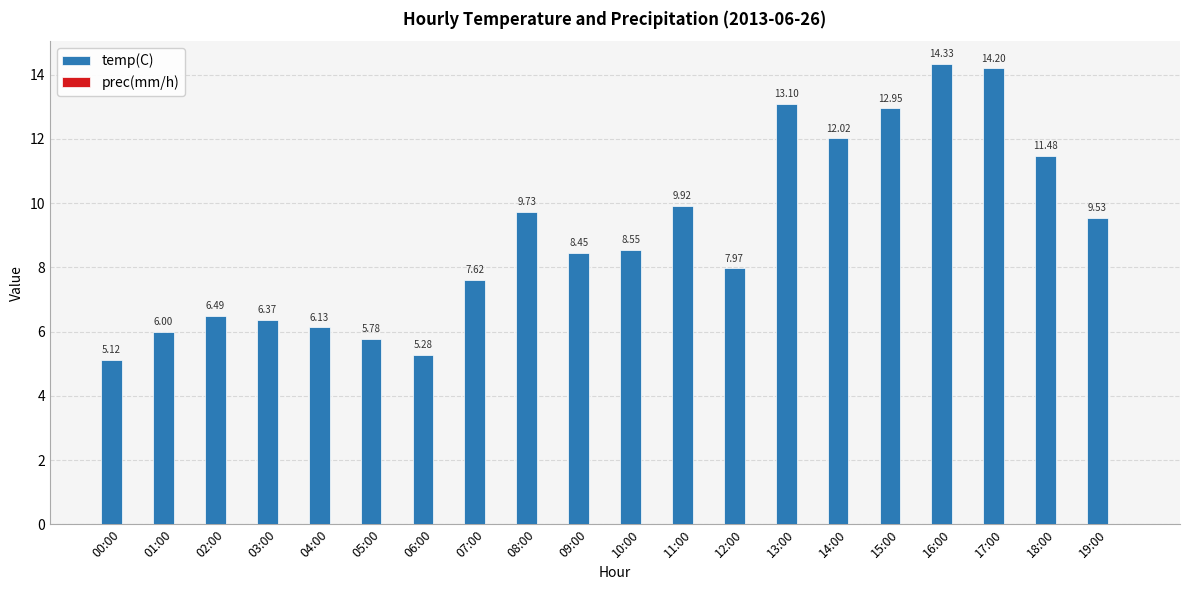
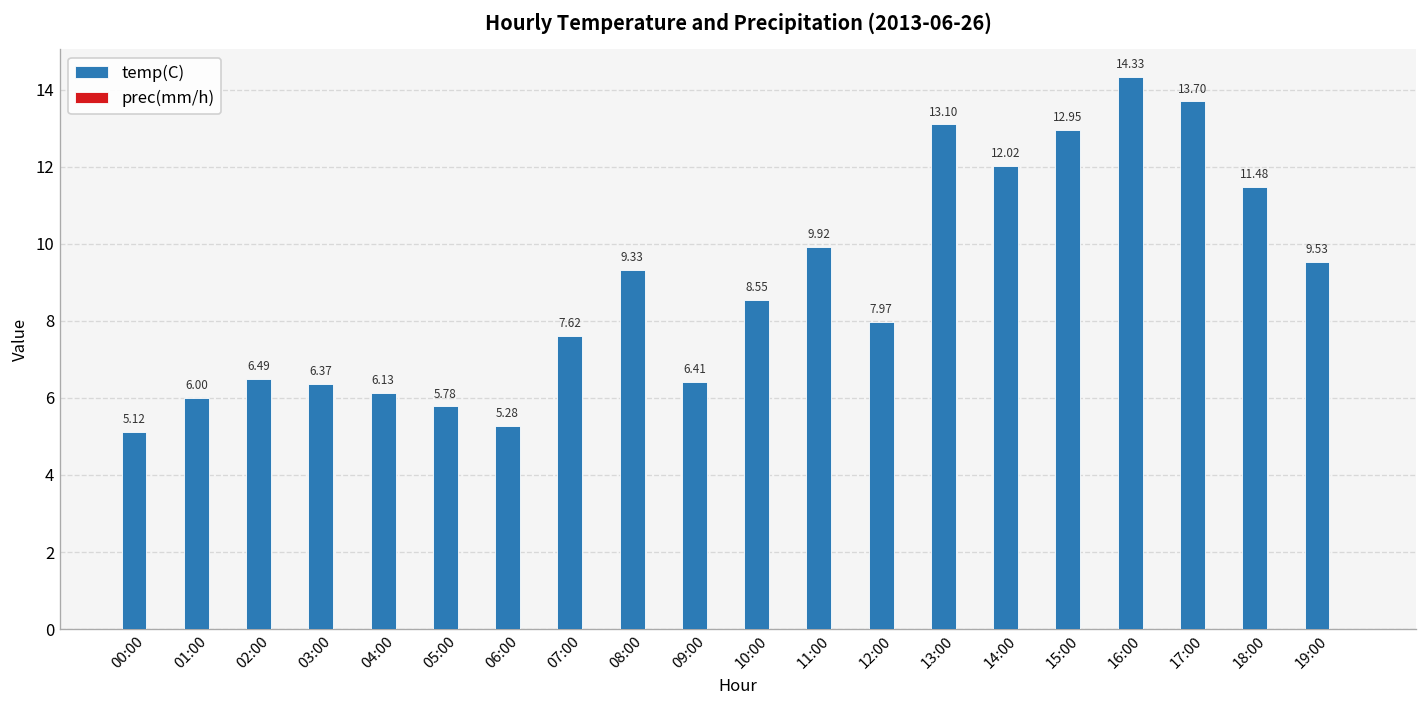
  {
    "temp(C)": {
      "00:00": 5.12,
      "01:00": 6.00,
      "02:00": 6.49,
      "03:00": 6.37,
      "04:00": 6.13,
      "05:00": 5.78,
      "06:00": 5.28,
      "07:00": 7.62,
-     "08:00": 9.73,
-     "09:00": 8.45,
+     "08:00": 9.33,
+     "09:00": 6.41,
      "10:00": 8.55,
      "11:00": 9.92,
      "12:00": 7.97,
      "13:00": 13.10,
      "14:00": 12.02,
      "15:00": 12.95,
      "16:00": 14.33,
-     "17:00": 14.20,
+     "17:00": 13.70,
      "18:00": 11.48,
      "19:00": 9.53
    },
    "prec(mm/h)": {
      "00:00": 0.0,
      "01:00": 0.0,
      "02:00": 0.0,
      "03:00": 0.0,
      "04:00": 0.0,
      "05:00": 0.0,
      "06:00": 0.0,
      "07:00": 0.0,
      "08:00": 0.0,
      "09:00": 0.0,
      "10:00": 0.0,
      "11:00": 0.0,
      "12:00": 0.0,
      "13:00": 0.0,
      "14:00": 0.0,
      "15:00": 0.0,
      "16:00": 0.0,
      "17:00": 0.0,
      "18:00": 0.0,
      "19:00": 0.0
    }
  }
